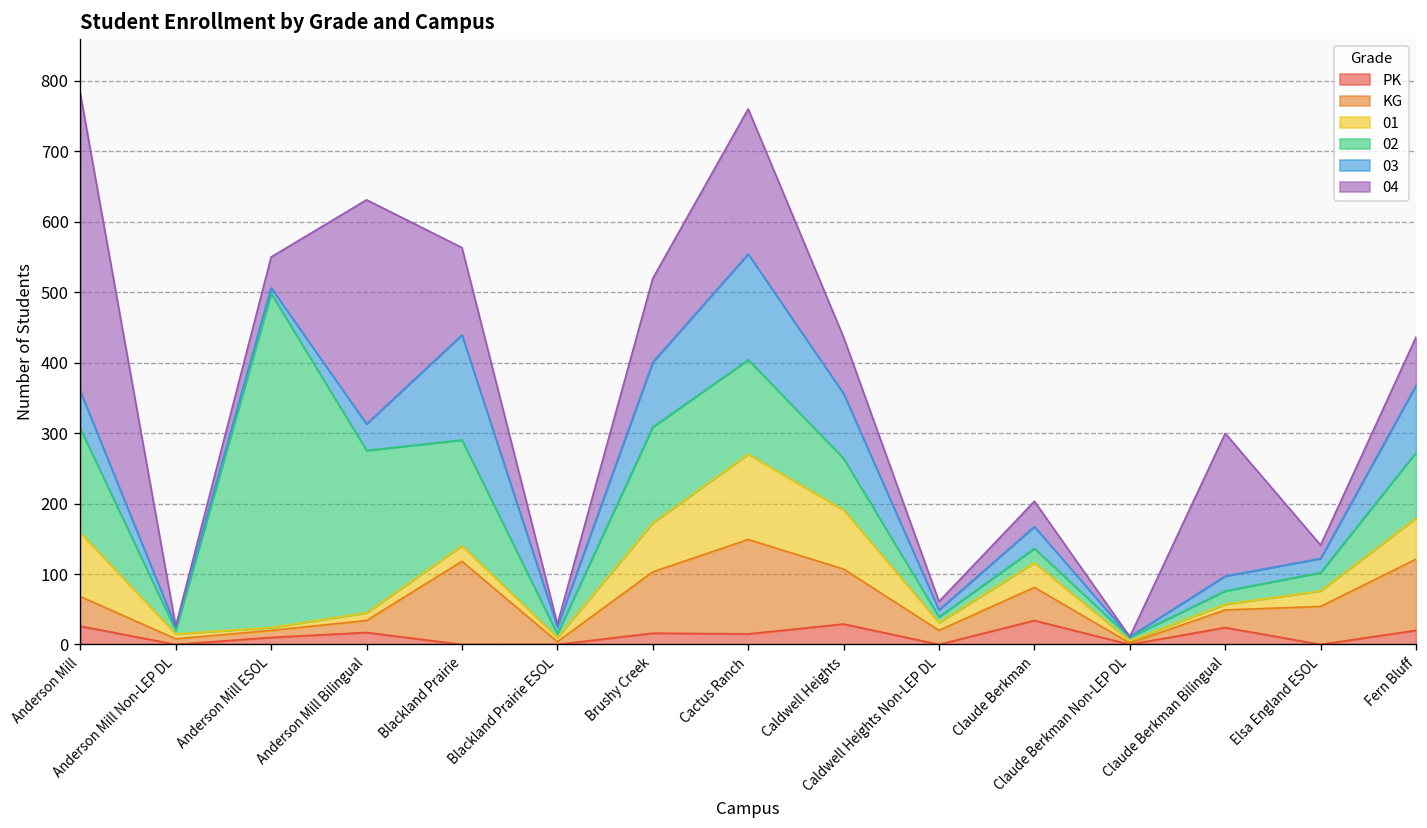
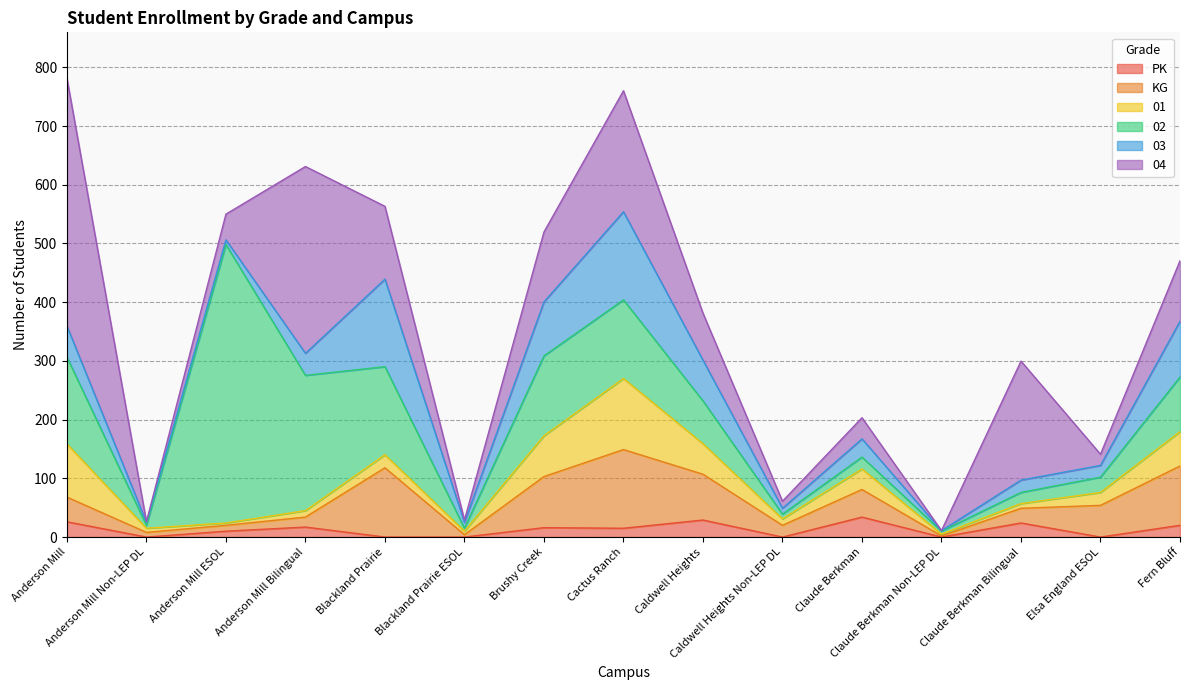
  {
    "01": {
      "Anderson Mill": 90,
      "Anderson Mill Non-LEP DL": 10,
      "Anderson Mill Bilingual": 10,
      "Blackland Prairie": 20,
      "Blackland Prairie ESOL": 10,
      "Brushy Creek": 70,
      "Cactus Ranch": 120,
-     "Caldwell Heights": 80,
+     "Caldwell Heights": 50,
      "Caldwell Heights Non-LEP DL": 10,
      "Claude Berkman": 40,
      "Claude Berkman Bilingual": 10,
      "Elsa England ESOL": 20,
      "Fern Bluff": 60
    },
    "02": {
      "Anderson Mill": 150,
      "Anderson Mill Non-LEP DL": 10,
      "Anderson Mill ESOL": 470,
      "Anderson Mill Bilingual": 230,
      "Blackland Prairie": 150,
      "Blackland Prairie ESOL": 10,
      "Brushy Creek": 140,
      "Cactus Ranch": 130,
      "Caldwell Heights": 70,
      "Caldwell Heights Non-LEP DL": 10,
      "Claude Berkman": 20,
      "Claude Berkman Bilingual": 20,
      "Elsa England ESOL": 30,
      "Fern Bluff": 90
    },
    "03": {
      "Anderson Mill": 50,
      "Anderson Mill ESOL": 10,
      "Anderson Mill Bilingual": 40,
      "Blackland Prairie": 150,
      "Brushy Creek": 90,
      "Cactus Ranch": 150,
-     "Caldwell Heights": 90,
+     "Caldwell Heights": 70,
      "Caldwell Heights Non-LEP DL": 10,
      "Claude Berkman": 30,
      "Claude Berkman Bilingual": 20,
      "Elsa England ESOL": 20,
      "Fern Bluff": 100
    },
    "04": {
      "Anderson Mill": 420,
      "Anderson Mill ESOL": 40,
      "Anderson Mill Bilingual": 320,
      "Blackland Prairie": 120,
      "Brushy Creek": 120,
      "Cactus Ranch": 210,
      "Caldwell Heights": 80,
      "Caldwell Heights Non-LEP DL": 10,
      "Claude Berkman": 40,
      "Claude Berkman Bilingual": 200,
      "Elsa England ESOL": 20,
-     "Fern Bluff": 70
+     "Fern Bluff": 100
    }
  }
